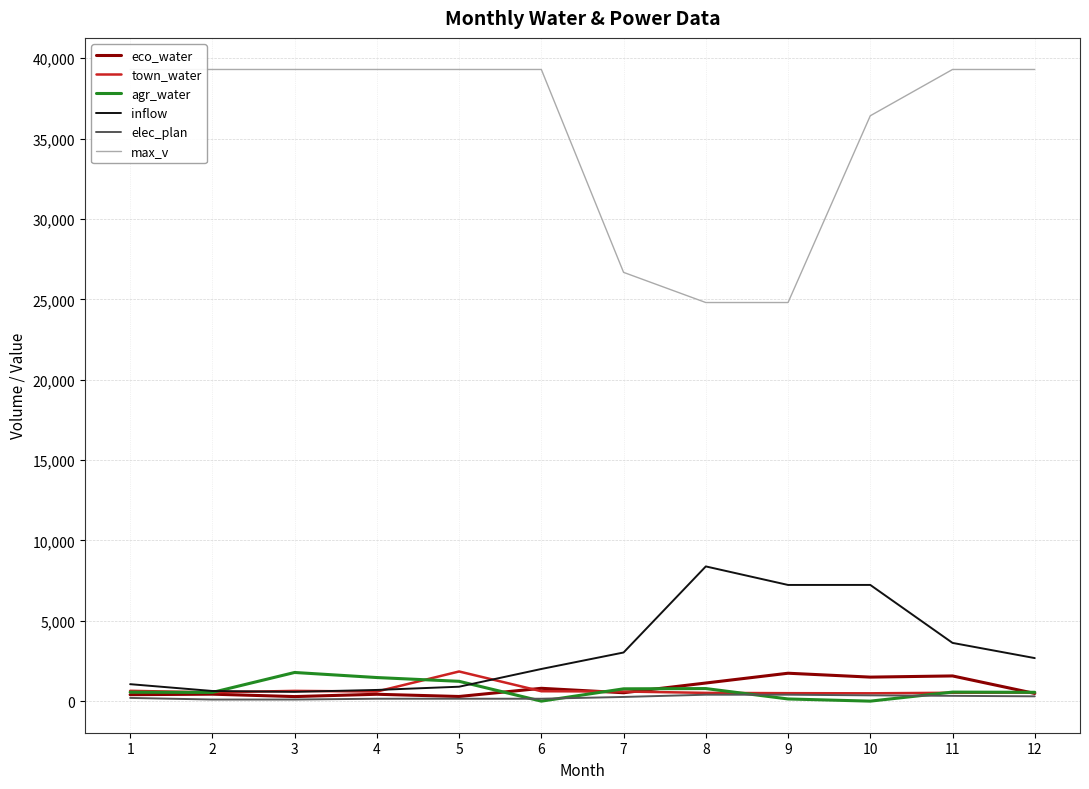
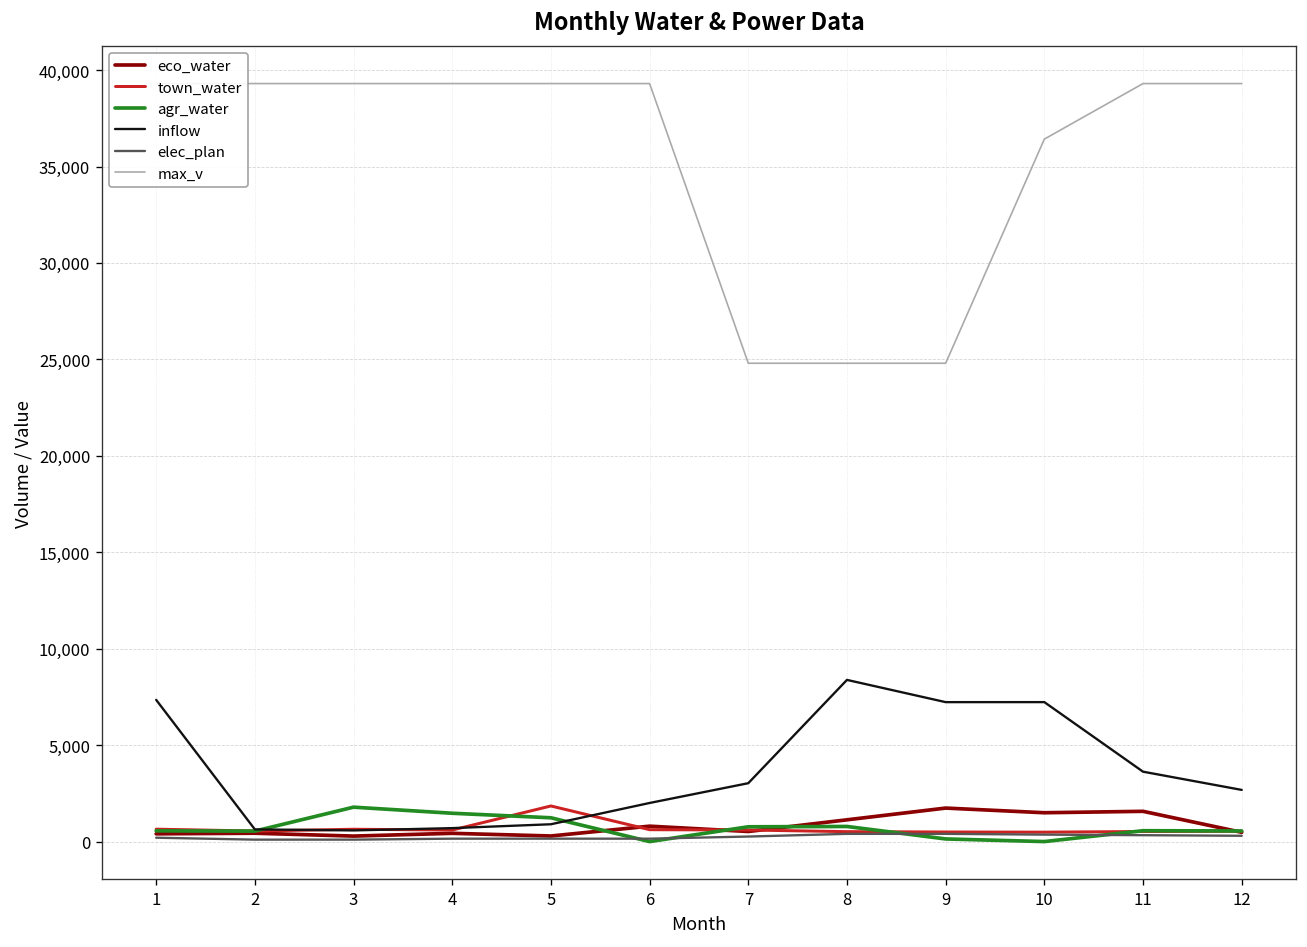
  {
    "eco_water": {
      "3": "300",
      "4": "400",
      "6": "800",
      "8": "1,100",
      "9": "1,700",
      "10": "1,500",
      "11": "1,600"
    },
    "town_water": {
      "5": "1,800",
      "6": "600"
    },
    "agr_water": {
      "3": "1,800",
      "4": "1,500",
      "5": "1,200",
      "7": "800",
      "8": "800",
      "9": "100",
      "10": "0"
    },
    "inflow": {
-     "1": "1,100",
+     "1": "7,300",
      "5": "900",
      "6": "2,000",
      "7": "3,000",
      "8": "8,400",
      "9": "7,200",
      "10": "7,200",
      "11": "3,600",
      "12": "2,700"
    },
    "elec_plan": {
      "1": "200",
      "2": "100",
      "3": "100",
      "4": "200",
      "7": "300",
      "11": "300",
      "12": "300"
    },
    "max_v": {
      "2": "39,300",
      "3": "39,300",
      "4": "39,300",
      "5": "39,300",
      "6": "39,300",
-     "7": "26,700",
+     "7": "24,800",
      "8": "24,800",
      "9": "24,800",
      "10": "36,400",
      "11": "39,300",
      "12": "39,300"
    }
  }
